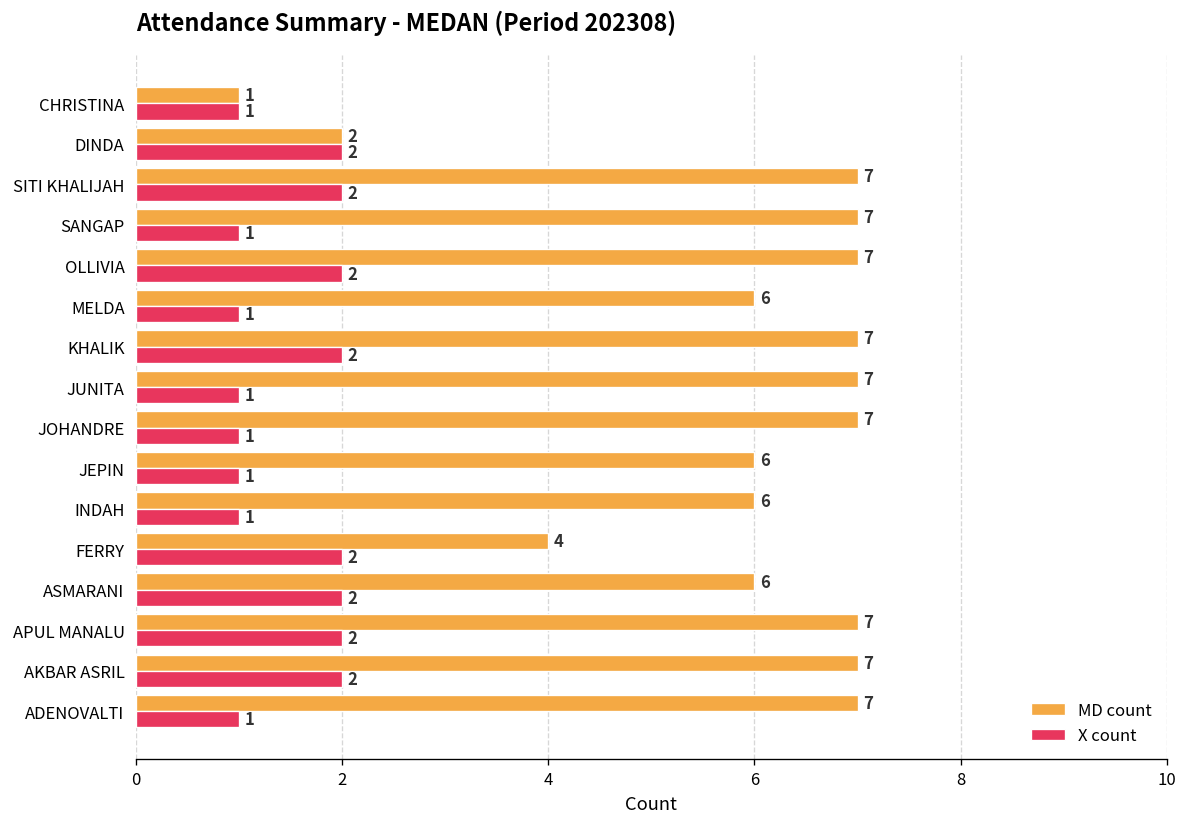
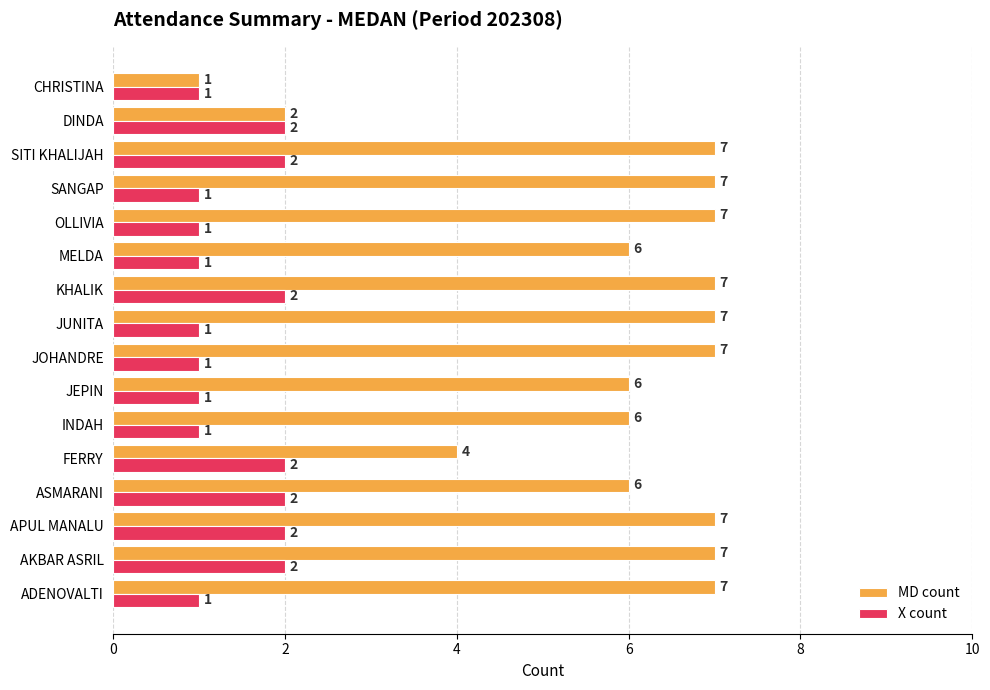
  {
    "MD count": {
      "CHRISTINA": 1,
      "DINDA": 2,
      "SITI KHALIJAH": 7,
      "SANGAP": 7,
      "OLLIVIA": 7,
      "MELDA": 6,
      "KHALIK": 7,
      "JUNITA": 7,
      "JOHANDRE": 7,
      "JEPIN": 6,
      "INDAH": 6,
      "FERRY": 4,
      "ASMARANI": 6,
      "APUL MANALU": 7,
      "AKBAR ASRIL": 7,
      "ADENOVALTI": 7
    },
    "X count": {
      "CHRISTINA": 1,
      "DINDA": 2,
      "SITI KHALIJAH": 2,
      "SANGAP": 1,
-     "OLLIVIA": 2,
+     "OLLIVIA": 1,
      "MELDA": 1,
      "KHALIK": 2,
      "JUNITA": 1,
      "JOHANDRE": 1,
      "JEPIN": 1,
      "INDAH": 1,
      "FERRY": 2,
      "ASMARANI": 2,
      "APUL MANALU": 2,
      "AKBAR ASRIL": 2,
      "ADENOVALTI": 1
    }
  }
